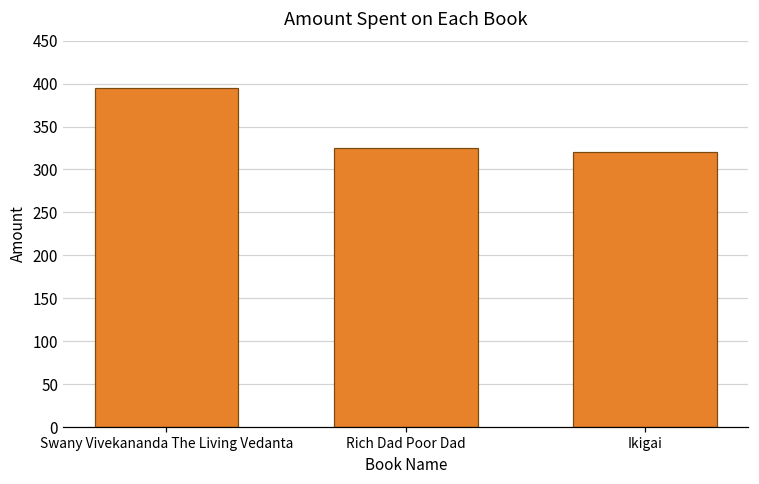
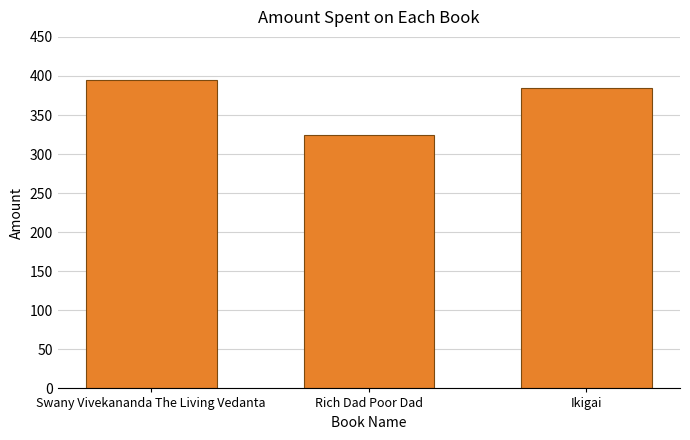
  {
    "Swany Vivekananda The Living Vedanta": 400,
    "Rich Dad Poor Dad": 330,
-   "Ikigai": 320
+   "Ikigai": 390
  }
